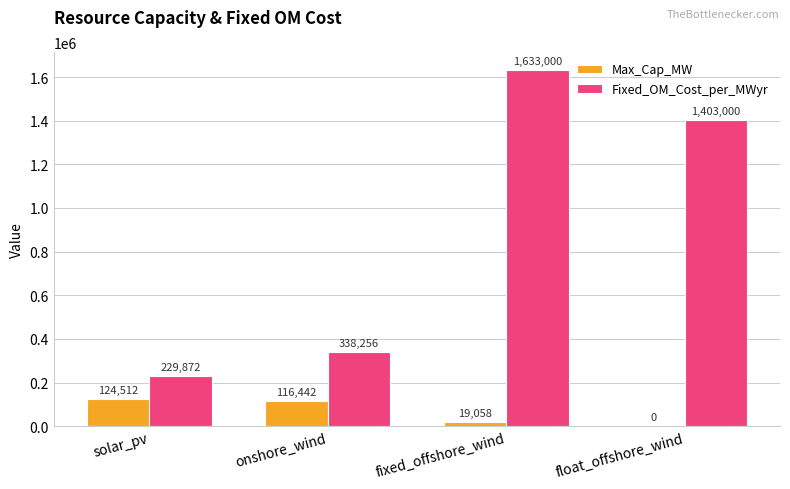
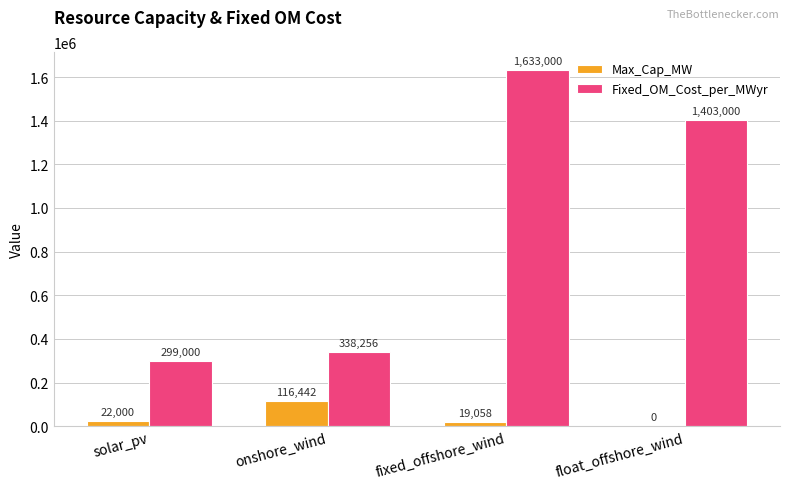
  {
    "Max_Cap_MW": {
-     "solar_pv": "124,512",
+     "solar_pv": "22,000",
      "onshore_wind": "116,442",
      "fixed_offshore_wind": "19,058",
      "float_offshore_wind": "0"
    },
    "Fixed_OM_Cost_per_MWyr": {
-     "solar_pv": "229,872",
+     "solar_pv": "299,000",
      "onshore_wind": "338,256",
      "fixed_offshore_wind": "1,633,000",
      "float_offshore_wind": "1,403,000"
    }
  }
